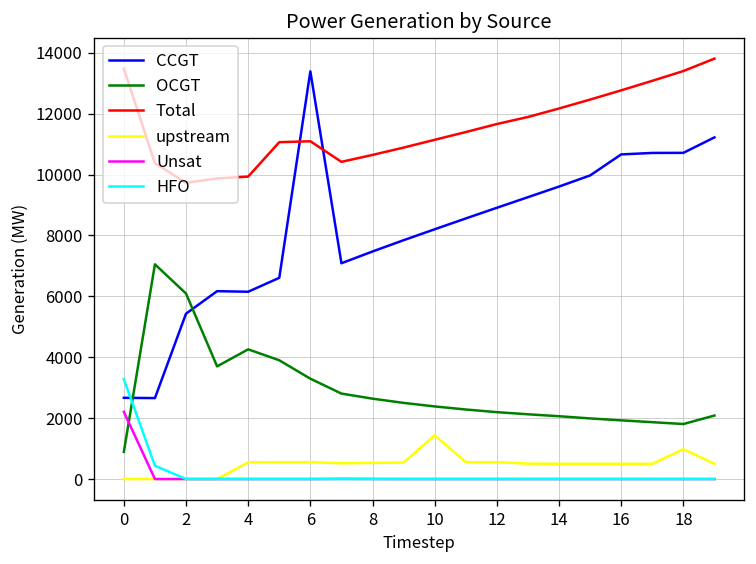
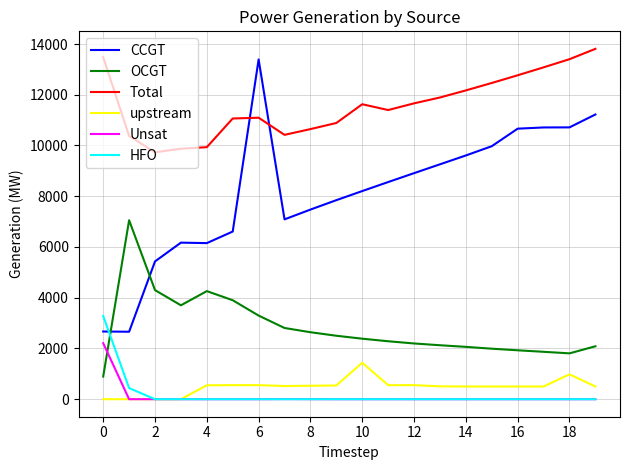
  {
    "CCGT": {
      "0": 2700,
      "2": 5400,
      "4": 6200,
      "6": 13400,
      "8": 7500,
      "10": 8200,
      "12": 8900,
      "14": 9600,
      "16": 10700,
      "18": 10700
    },
    "OCGT": {
      "0": 900,
-     "2": 6100,
+     "2": 4300,
      "4": 4300,
      "6": 3300,
      "8": 2600,
      "10": 2400,
      "12": 2200,
      "14": 2100,
      "16": 1900,
      "18": 1800
    },
    "Total": {
      "4": 9900,
      "6": 11100,
      "8": 10600,
-     "10": 11100,
+     "10": 11600,
      "12": 11700,
      "14": 12200,
      "16": 12800,
      "18": 13400
    },
    "upstream": {
      "0": 0,
      "4": 500,
      "6": 600,
      "8": 500,
      "10": 1400,
      "12": 600,
      "14": 500,
      "16": 500,
      "18": 1000
    },
    "Unsat": {
      "0": 2200
    },
    "HFO": {
      "0": 3300
    }
  }
